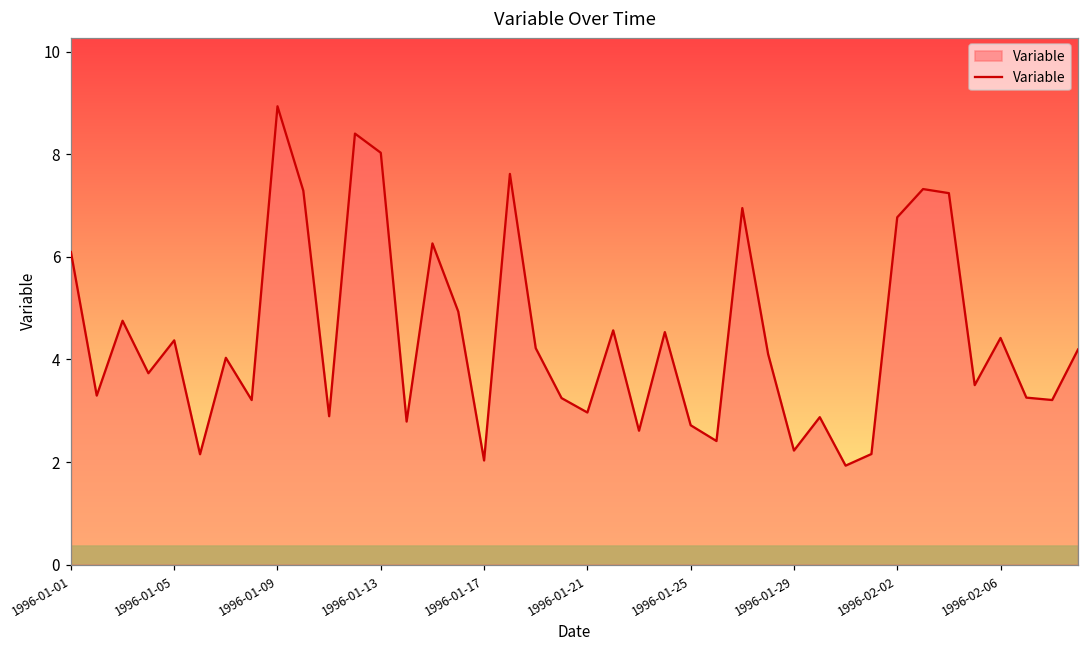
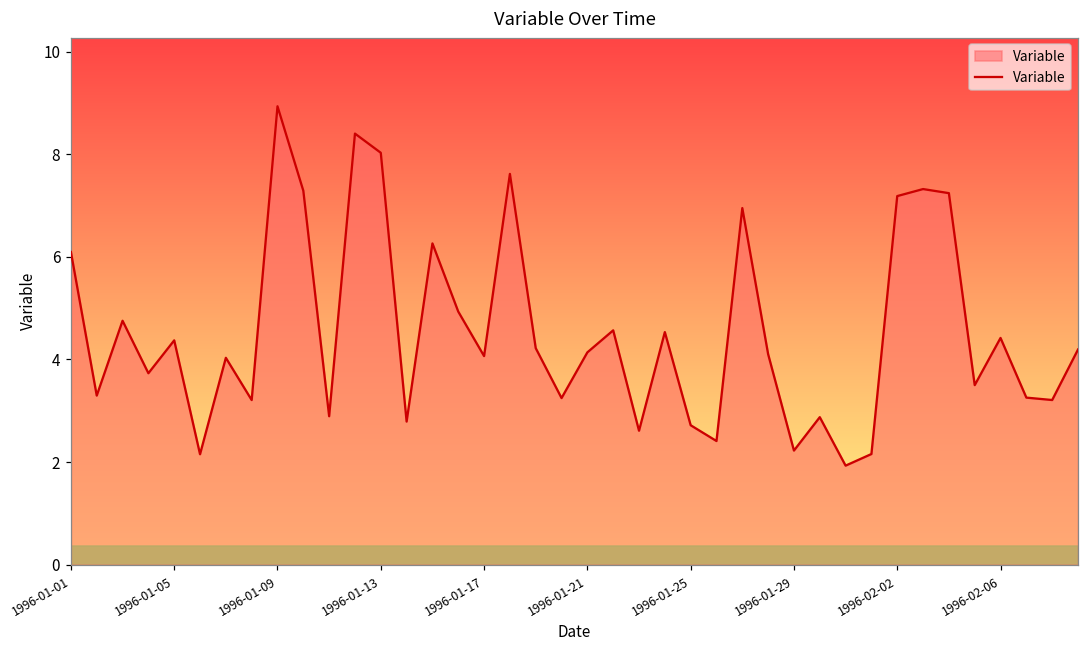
  {
    "1996-01-01": 6.1,
    "1996-01-05": 4.4,
    "1996-01-09": 8.9,
    "1996-01-13": 8.0,
-   "1996-01-17": 2.0,
-   "1996-01-21": 3.0,
+   "1996-01-17": 4.1,
+   "1996-01-21": 4.1,
    "1996-01-25": 2.7,
    "1996-01-29": 2.2,
-   "1996-02-02": 6.8,
+   "1996-02-02": 7.2,
    "1996-02-06": 4.4
  }
